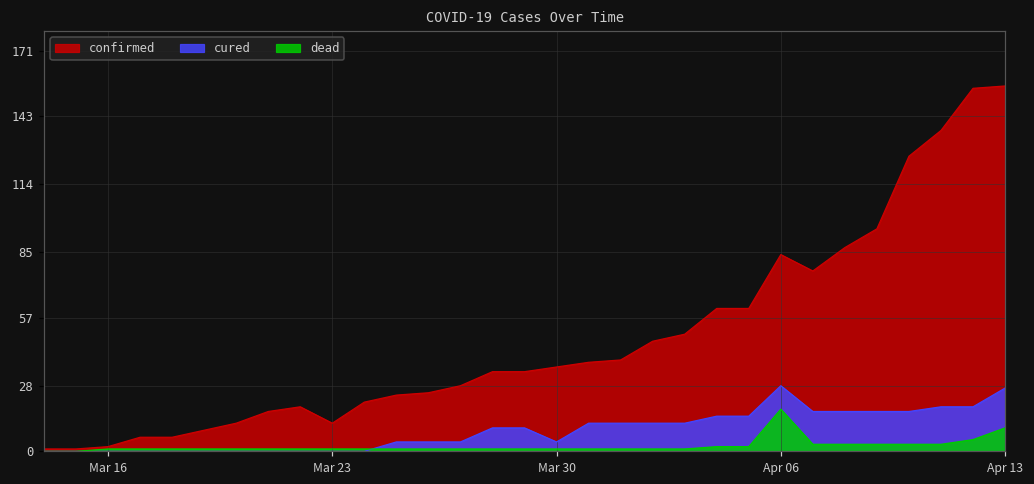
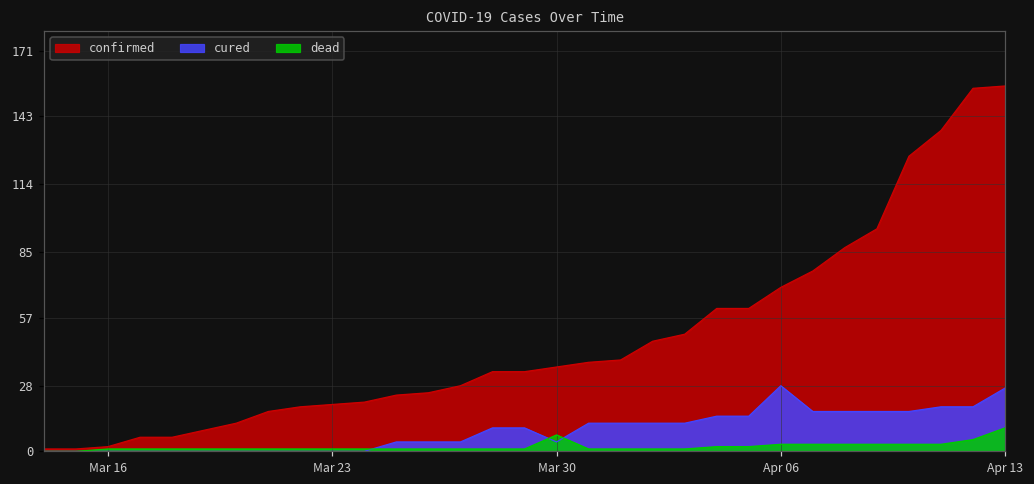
  {
    "confirmed": {
-     "Mar 23": 12,
+     "Mar 23": 20,
      "Mar 30": 36,
-     "Apr 06": 84,
+     "Apr 06": 70,
      "Apr 13": 156
    },
    "cured": {
      "Mar 30": 4,
      "Apr 06": 28,
      "Apr 13": 27
    },
    "dead": {
-     "Mar 30": 1,
-     "Apr 06": 18,
+     "Mar 30": 7,
+     "Apr 06": 3,
      "Apr 13": 10
    }
  }
